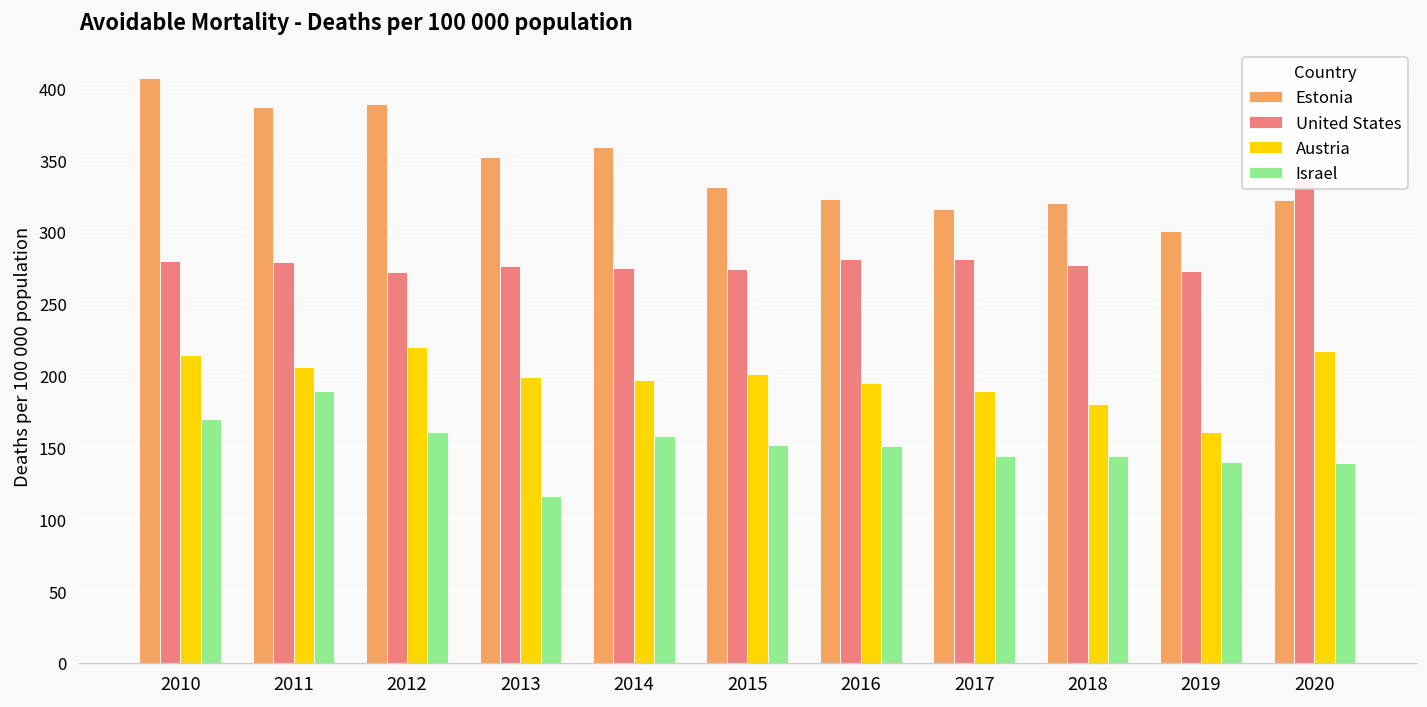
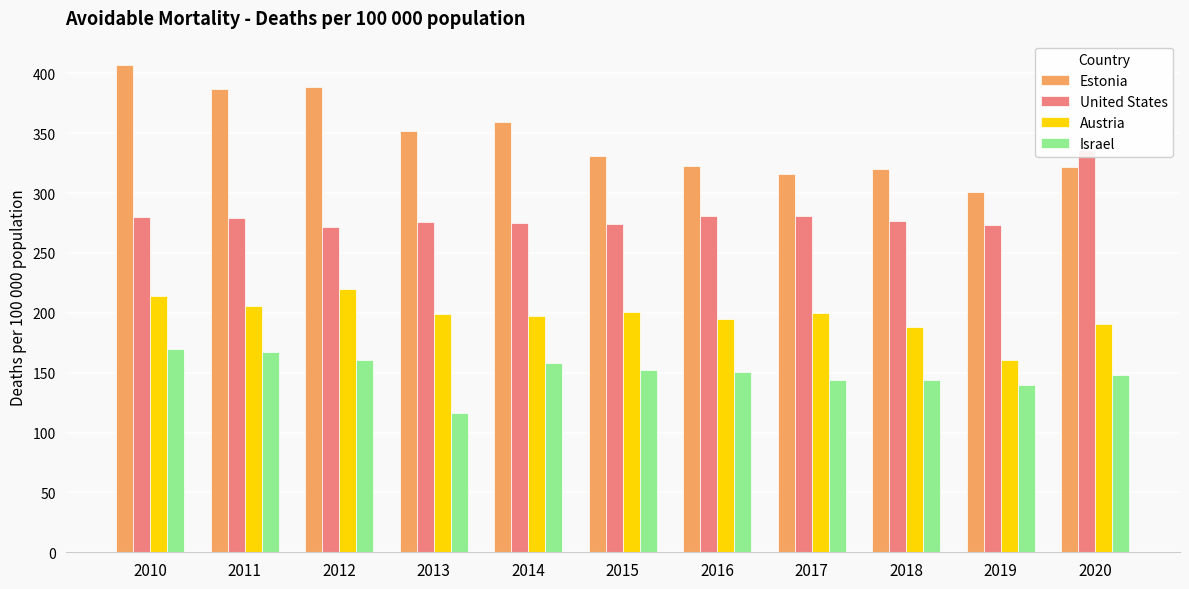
  {
    "Austria": {
      "2010": 214,
      "2011": 206,
      "2012": 220,
      "2013": 199,
      "2014": 197,
      "2015": 201,
      "2016": 195,
-     "2017": 189,
-     "2018": 180,
+     "2017": 200,
+     "2018": 188,
      "2019": 161,
-     "2020": 217
+     "2020": 191
    },
    "Israel": {
      "2010": 170,
-     "2011": 189,
+     "2011": 167,
      "2012": 161,
      "2013": 116,
      "2014": 158,
      "2015": 152,
      "2016": 151,
      "2017": 144,
      "2018": 144,
      "2019": 140,
-     "2020": 139
+     "2020": 148
    }
  }
